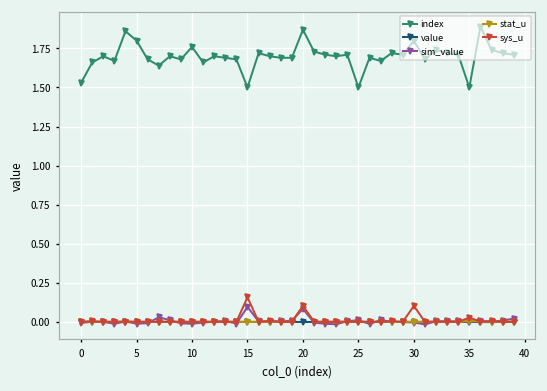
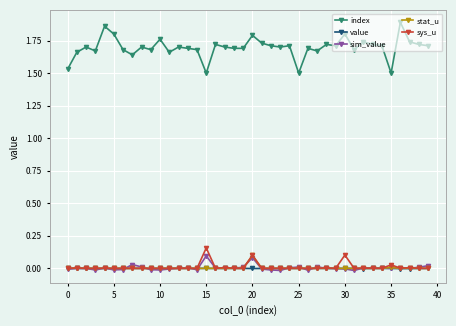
  {
    "index": {
      "0": 1.53,
      "5": 1.80,
      "10": 1.76,
      "15": 1.50,
-     "20": 1.87,
+     "20": 1.79,
      "25": 1.50,
      "35": 1.50
    },
    "value": {
      "20": 0.00
    },
    "sim_value": {
      "15": 0.10
    },
    "sys_u": {
      "15": 0.16,
      "30": 0.10,
      "35": 0.03
    }
  }
